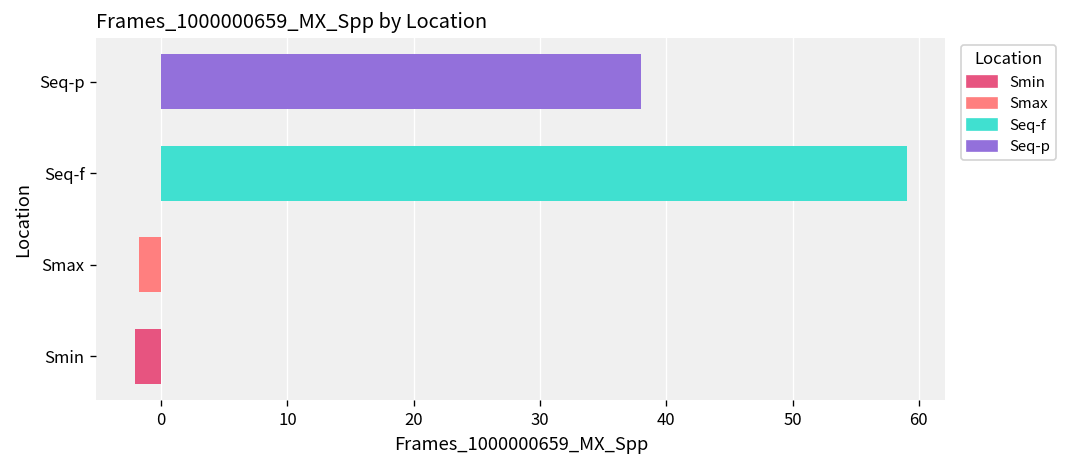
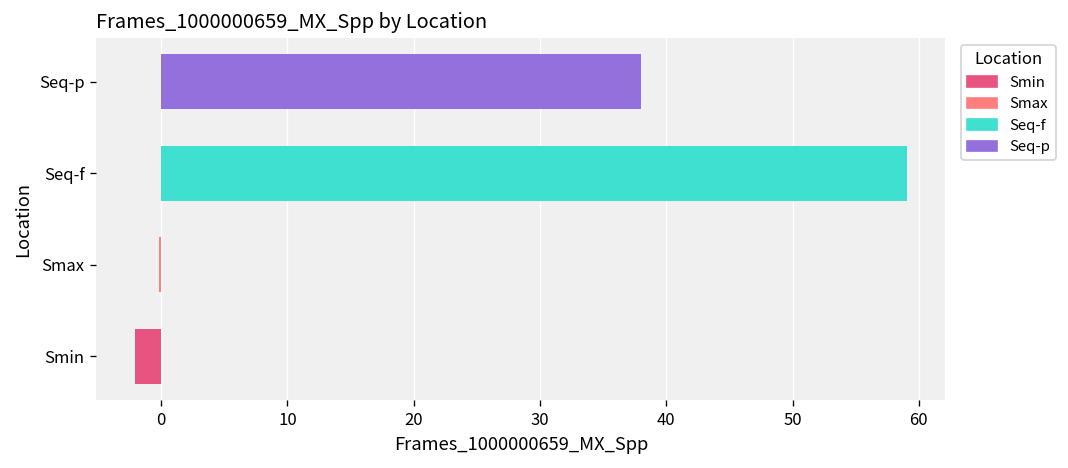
  {
    "Seq-p": 38.0,
    "Seq-f": 59.0,
-   "Smax": -1.8,
+   "Smax": -0.2,
    "Smin": -2.1
  }
